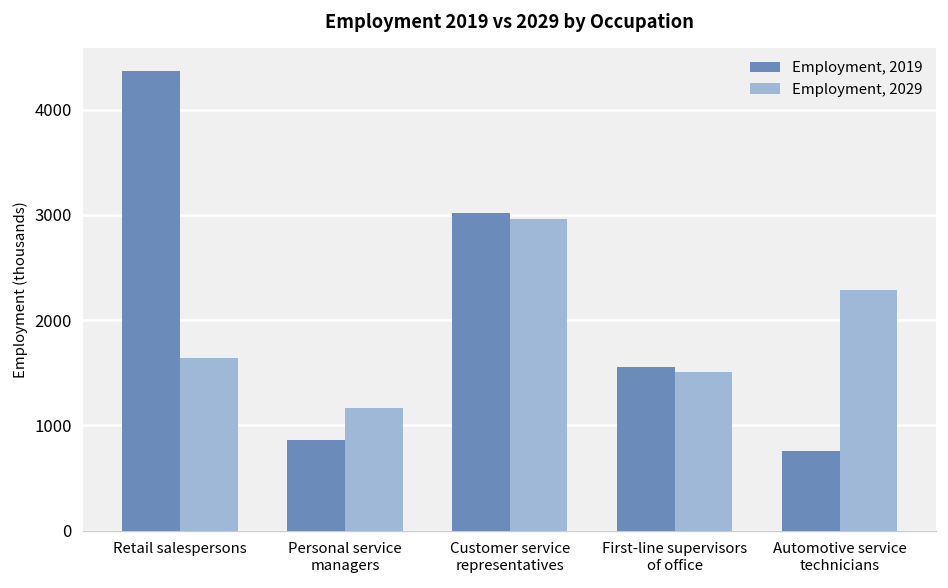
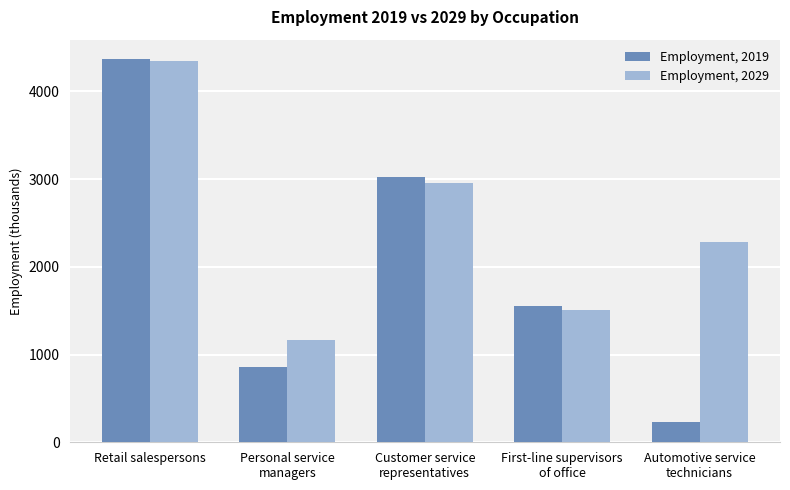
  {
    "Employment, 2019": {
      "Retail salespersons": 4400,
      "Personal service managers": 900,
      "Customer service representatives": 3000,
      "First-line supervisors of office": 1600,
-     "Automotive service technicians": 800
+     "Automotive service technicians": 200
    },
    "Employment, 2029": {
-     "Retail salespersons": 1600,
+     "Retail salespersons": 4300,
      "Personal service managers": 1200,
      "Customer service representatives": 3000,
      "First-line supervisors of office": 1500,
      "Automotive service technicians": 2300
    }
  }
